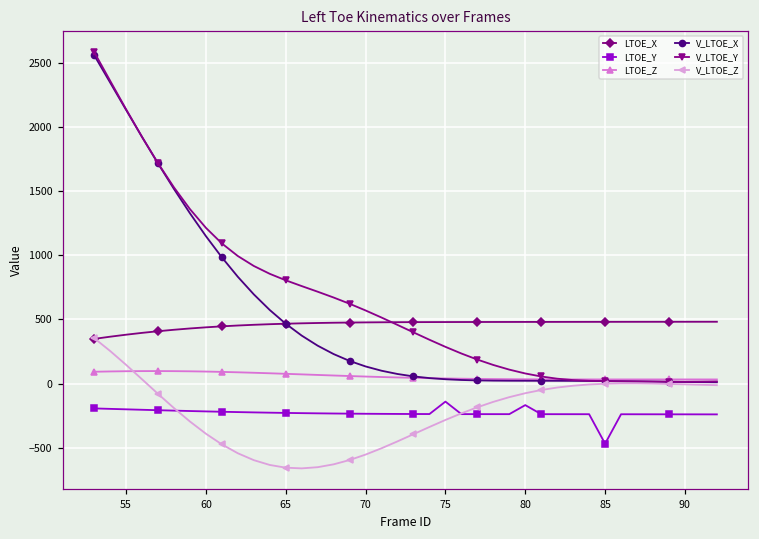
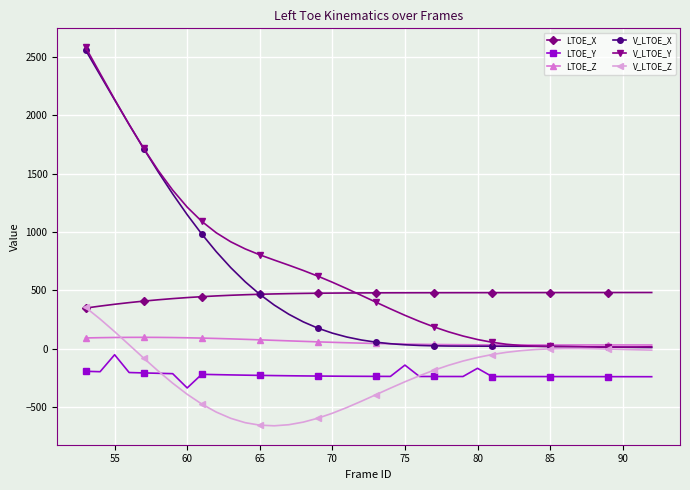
  {
    "LTOE_Y": {
-     "55": -200,
-     "60": -220,
+     "55": -50,
+     "60": -340,
      "65": -230,
      "70": -240,
      "75": -140,
      "80": -170,
-     "85": -470,
+     "85": -240,
      "90": -240
    }
  }
